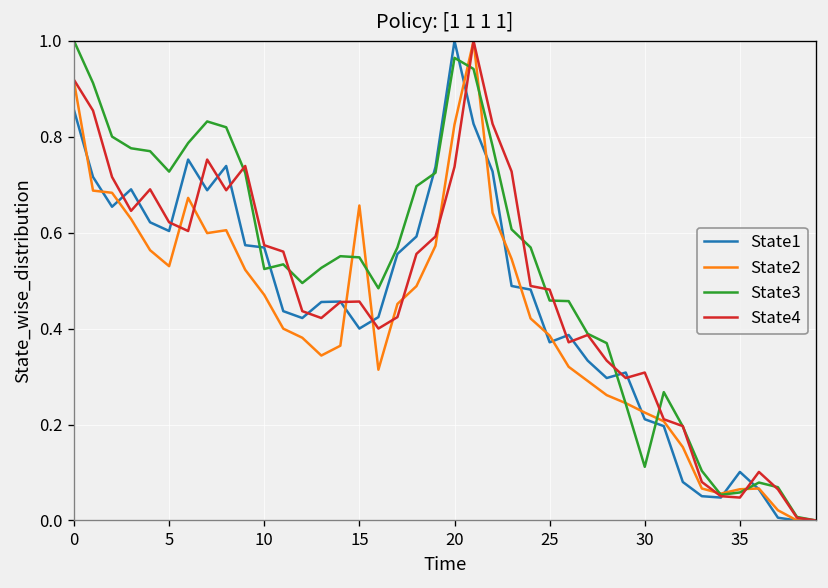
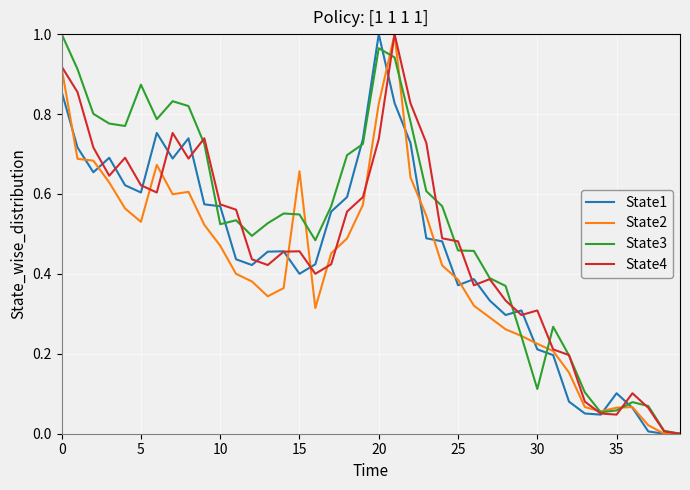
  {
    "State1": {
      "0": 0.86,
      "5": 0.60,
      "15": 0.40,
      "20": 1.00,
      "25": 0.37,
      "30": 0.21,
      "35": 0.10
    },
    "State2": {
      "5": 0.53,
      "10": 0.47,
      "15": 0.66,
      "20": 0.83,
      "25": 0.39,
      "30": 0.22,
      "35": 0.07
    },
    "State3": {
      "0": 1.00,
-     "5": 0.73,
+     "5": 0.87,
      "10": 0.52,
      "15": 0.55,
      "20": 0.96,
      "25": 0.46,
      "30": 0.11,
      "35": 0.06
    },
    "State4": {
      "5": 0.62,
      "15": 0.46,
      "20": 0.74,
      "25": 0.48,
      "30": 0.31,
      "35": 0.05
    }
  }
